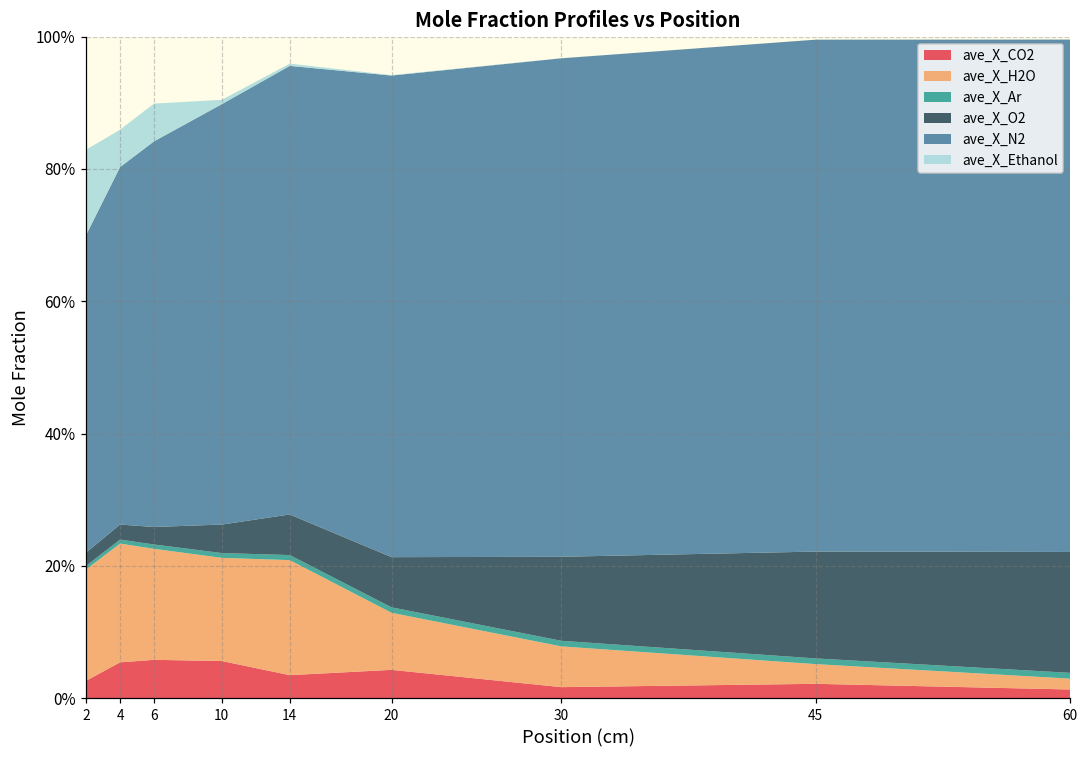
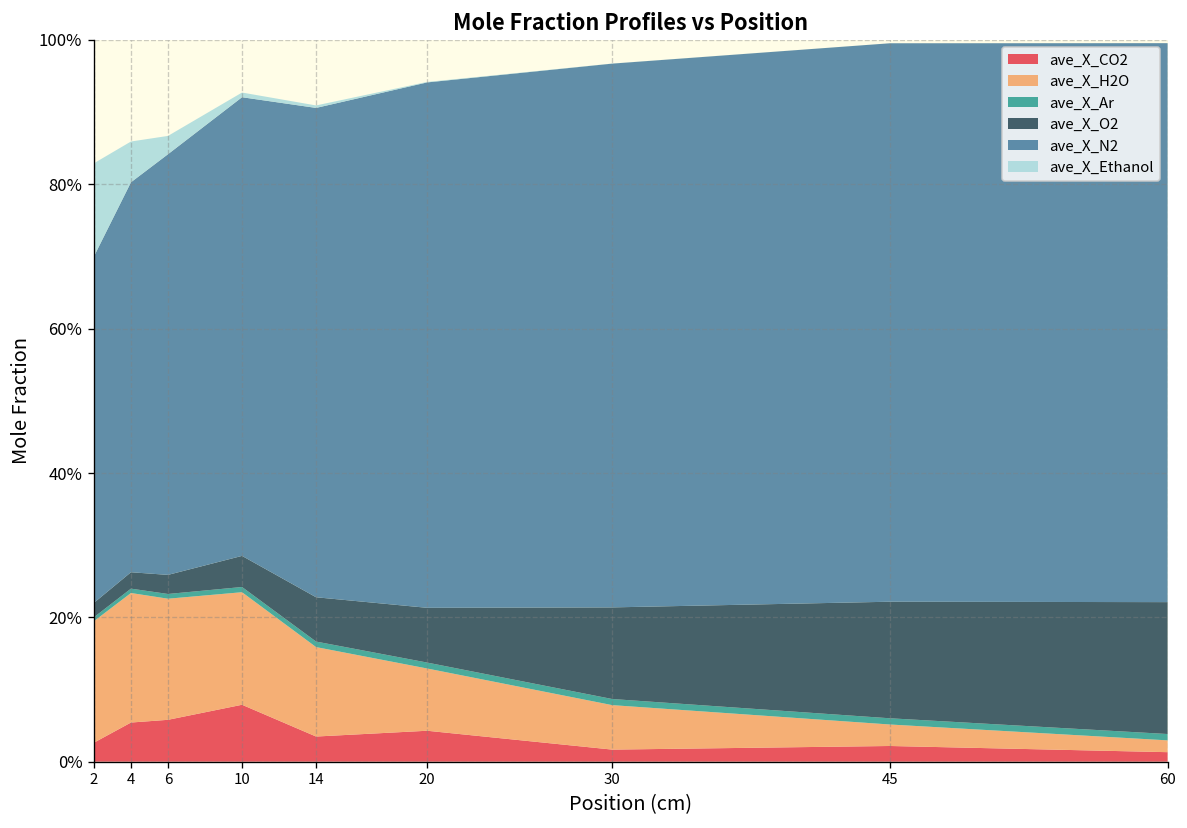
  {
    "ave_X_CO2": {
      "2": "3%",
      "4": "5%",
      "6": "6%",
-     "10": "6%",
+     "10": "8%",
      "14": "3%",
      "20": "4%",
      "30": "2%",
      "45": "2%",
      "60": "1%"
    },
    "ave_X_H2O": {
      "2": "17%",
      "4": "18%",
      "6": "17%",
      "10": "16%",
-     "14": "17%",
+     "14": "12%",
      "20": "9%",
      "30": "6%",
      "45": "3%",
      "60": "2%"
    },
    "ave_X_O2": {
      "2": "2%",
      "4": "2%",
      "6": "3%",
      "10": "4%",
      "14": "6%",
      "20": "8%",
      "30": "13%",
      "45": "16%",
      "60": "18%"
    },
    "ave_X_Ethanol": {
      "2": "13%",
      "4": "6%",
-     "6": "6%",
+     "6": "3%",
      "10": "1%"
    }
  }
